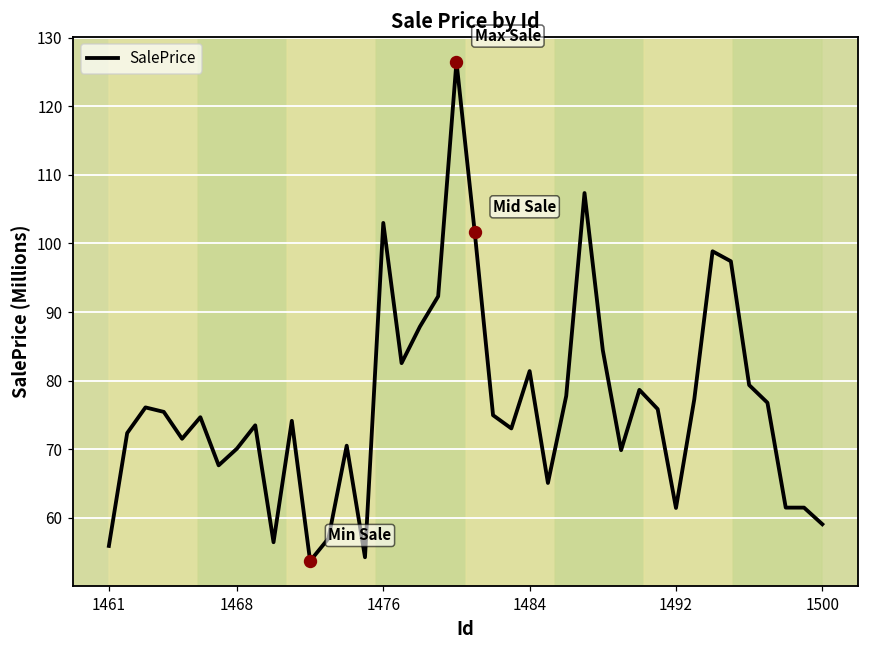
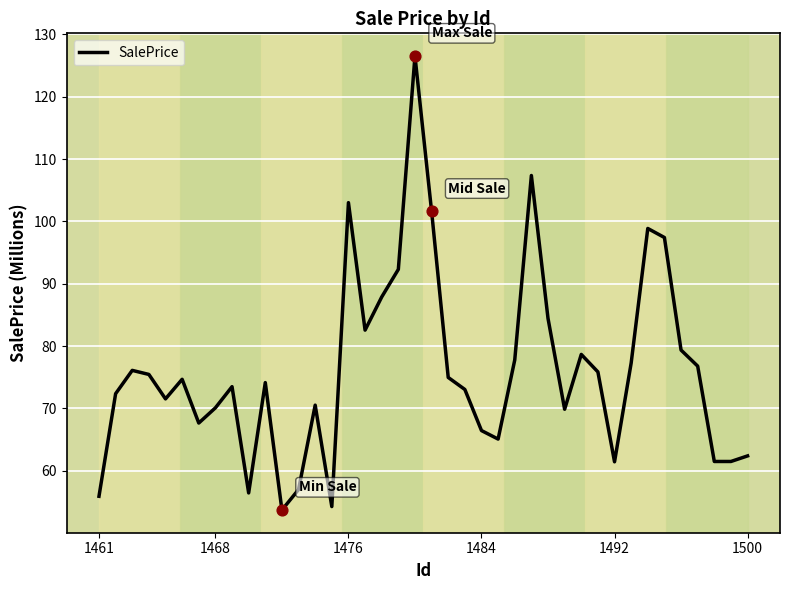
  {
    "SalePrice": {
      "1461": 56,
      "1468": 70,
      "1476": 103,
-     "1484": 81,
+     "1484": 66,
      "1492": 61,
-     "1500": 59
+     "1500": 62
    }
  }
